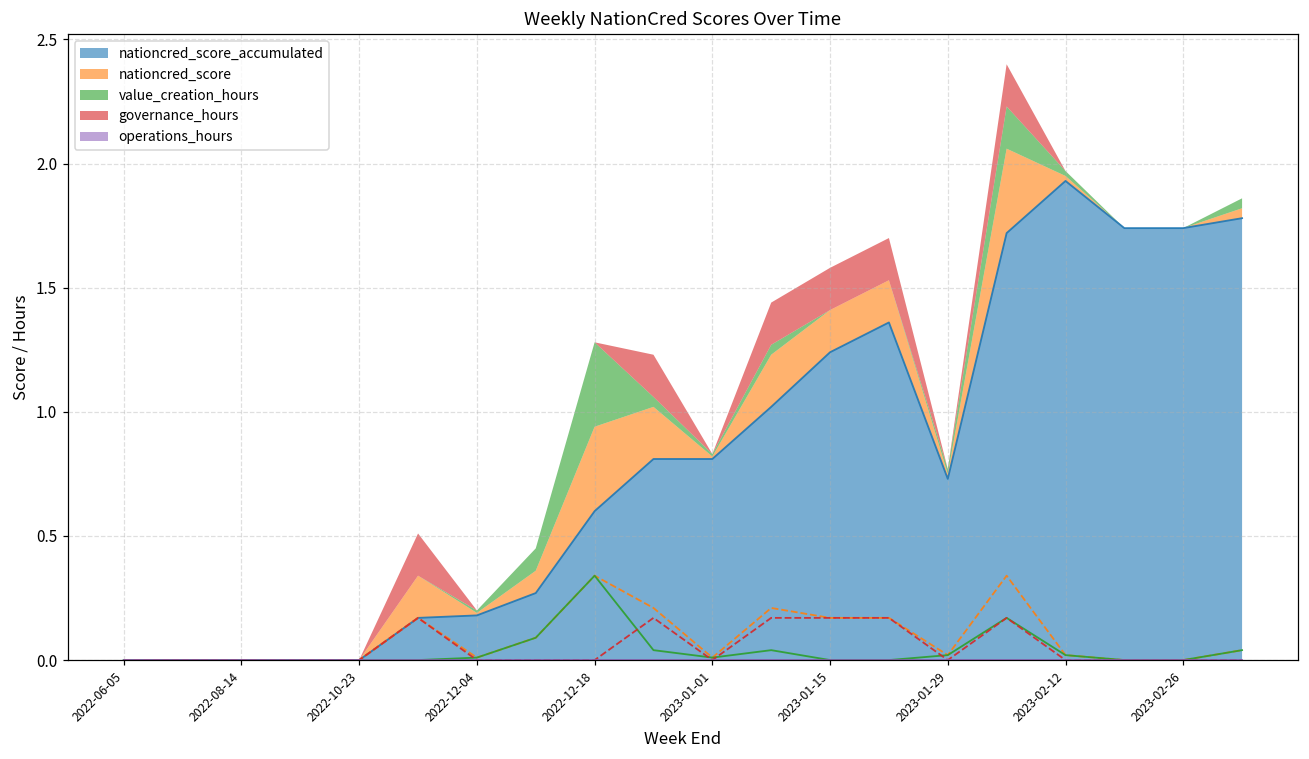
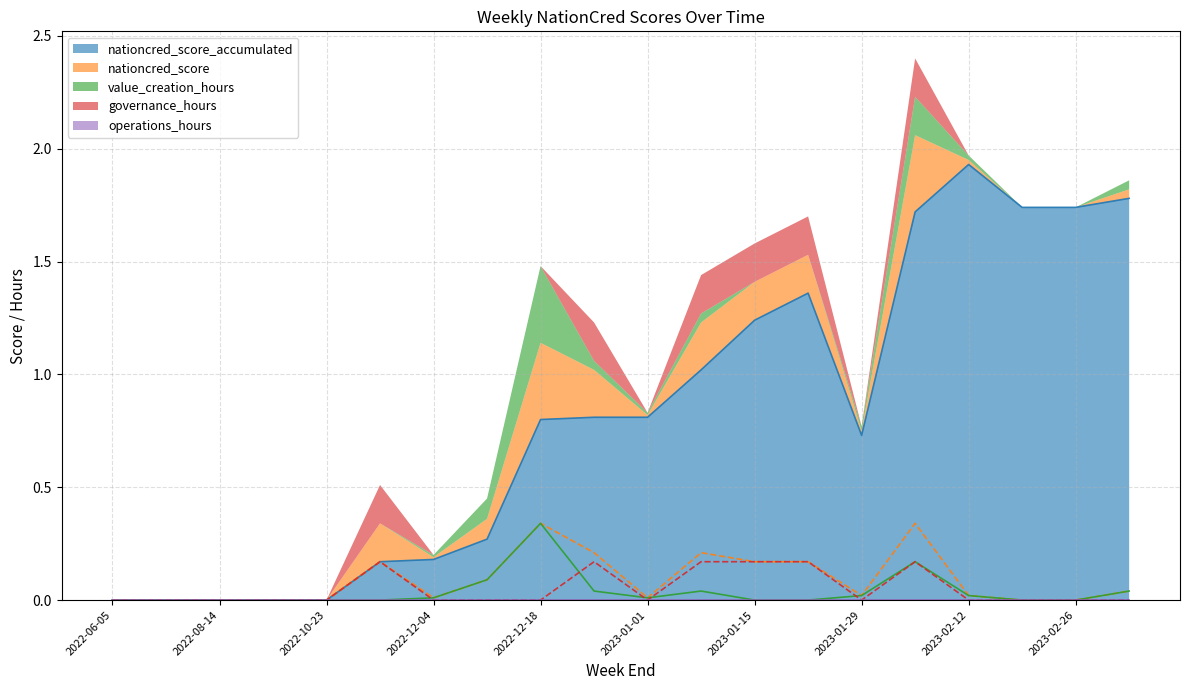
  {
    "nationcred_score_accumulated": {
-     "2022-12-18": 0.6,
+     "2022-12-18": 0.8,
      "2023-01-15": 1.24,
      "2023-01-29": 0.73,
      "2023-02-12": 1.93
    }
  }
